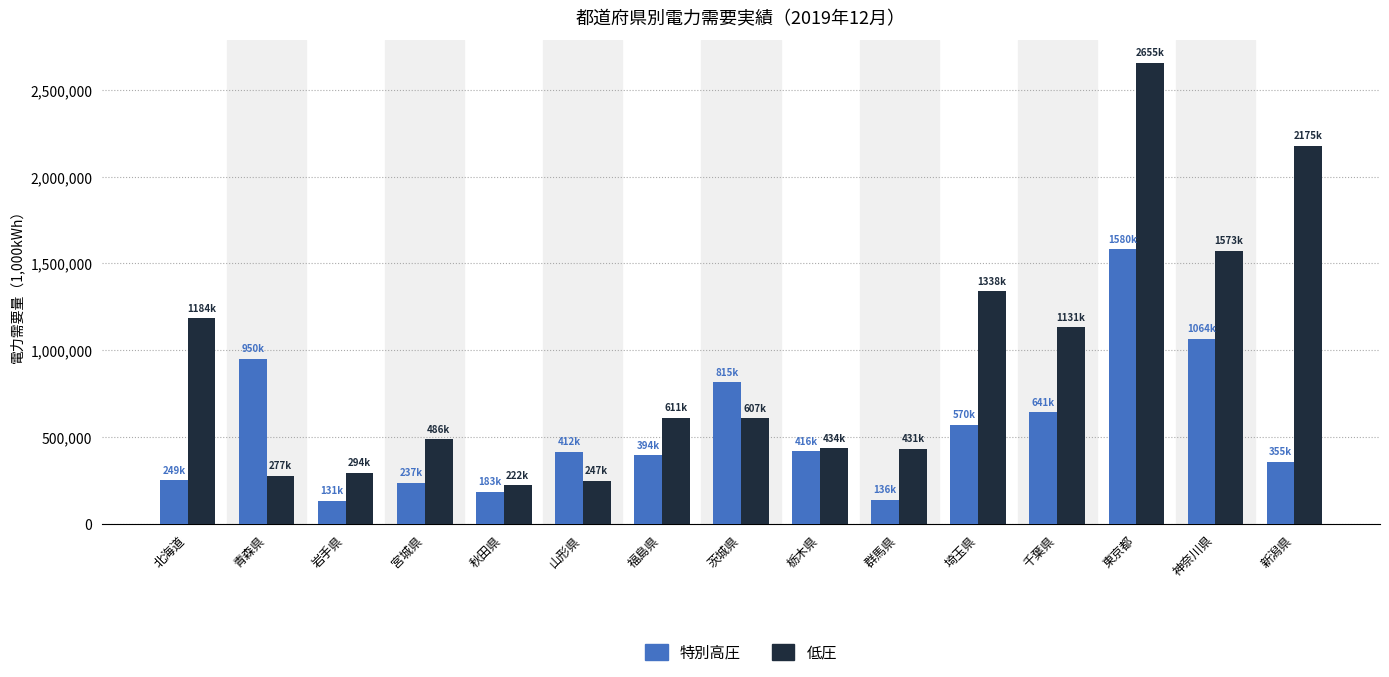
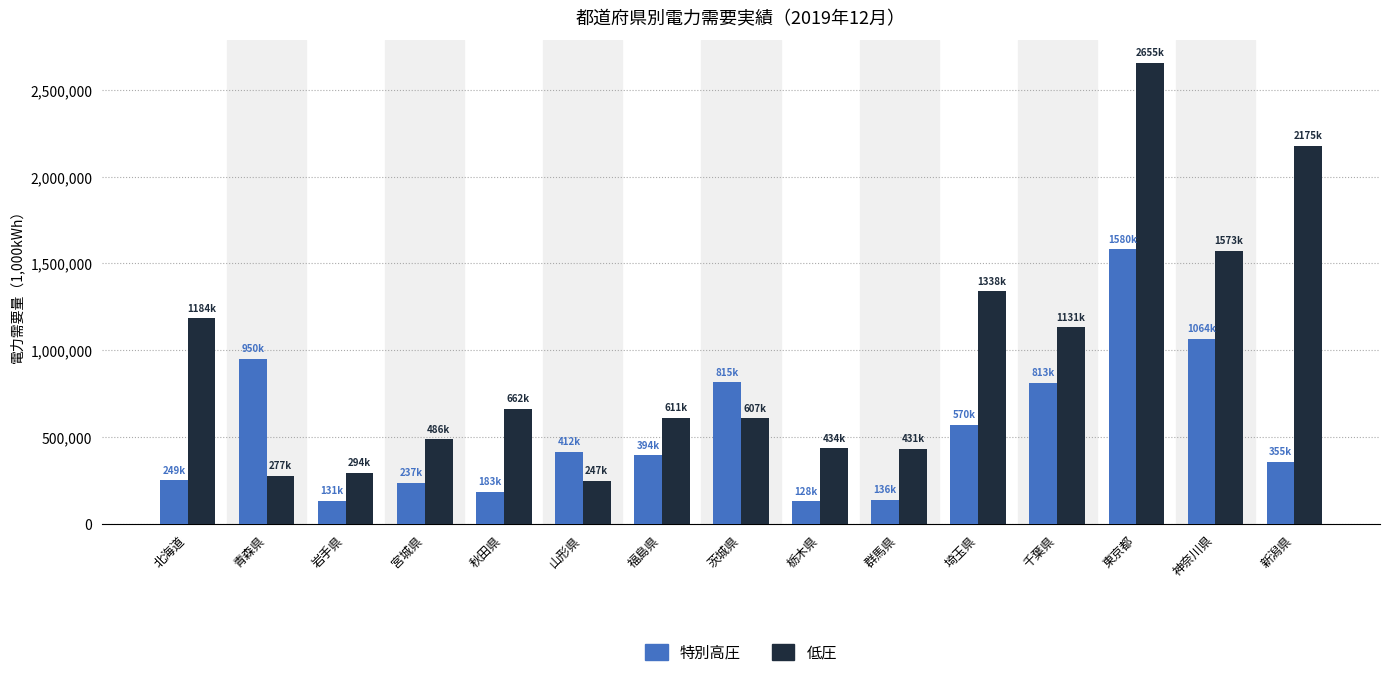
  {
    "特別高圧": {
      "北海道": "249k",
      "青森県": "950k",
      "岩手県": "131k",
      "宮城県": "237k",
      "秋田県": "183k",
      "山形県": "412k",
      "福島県": "394k",
      "茨城県": "815k",
-     "栃木県": "416k",
+     "栃木県": "128k",
      "群馬県": "136k",
      "埼玉県": "570k",
-     "千葉県": "641k",
+     "千葉県": "813k",
      "東京都": "1580k",
      "神奈川県": "1064k",
      "新潟県": "355k"
    },
    "低圧": {
      "北海道": "1184k",
      "青森県": "277k",
      "岩手県": "294k",
      "宮城県": "486k",
-     "秋田県": "222k",
+     "秋田県": "662k",
      "山形県": "247k",
      "福島県": "611k",
      "茨城県": "607k",
      "栃木県": "434k",
      "群馬県": "431k",
      "埼玉県": "1338k",
      "千葉県": "1131k",
      "東京都": "2655k",
      "神奈川県": "1573k",
      "新潟県": "2175k"
    }
  }
